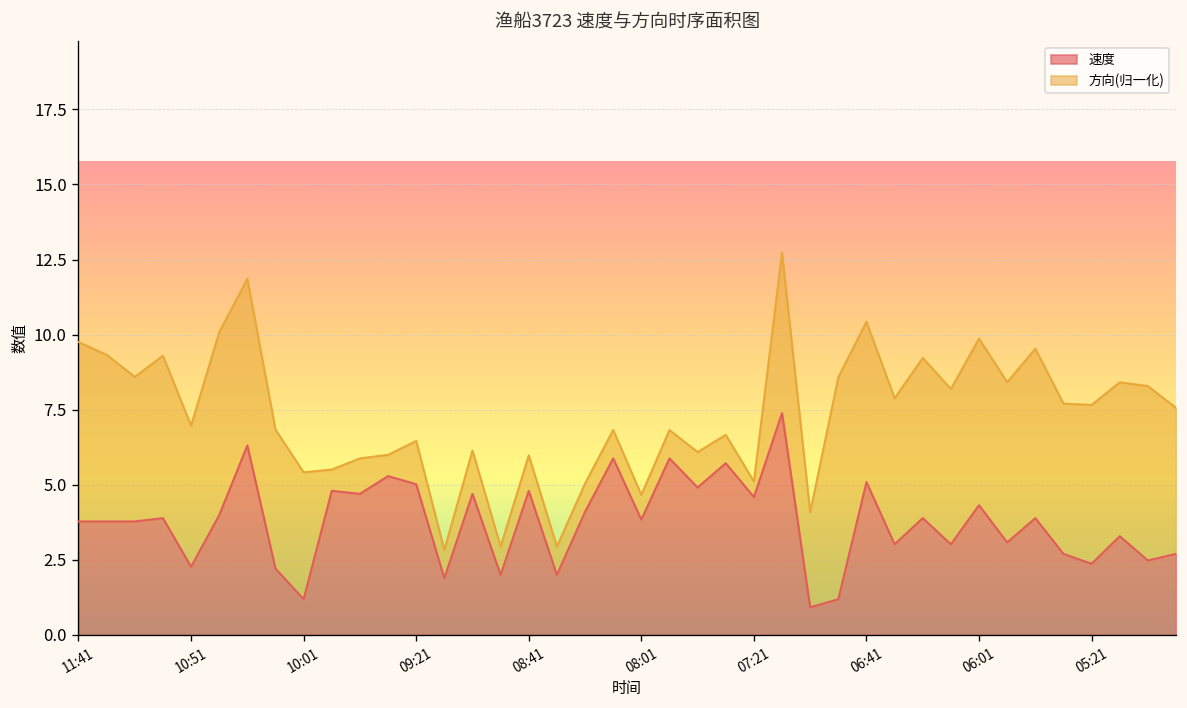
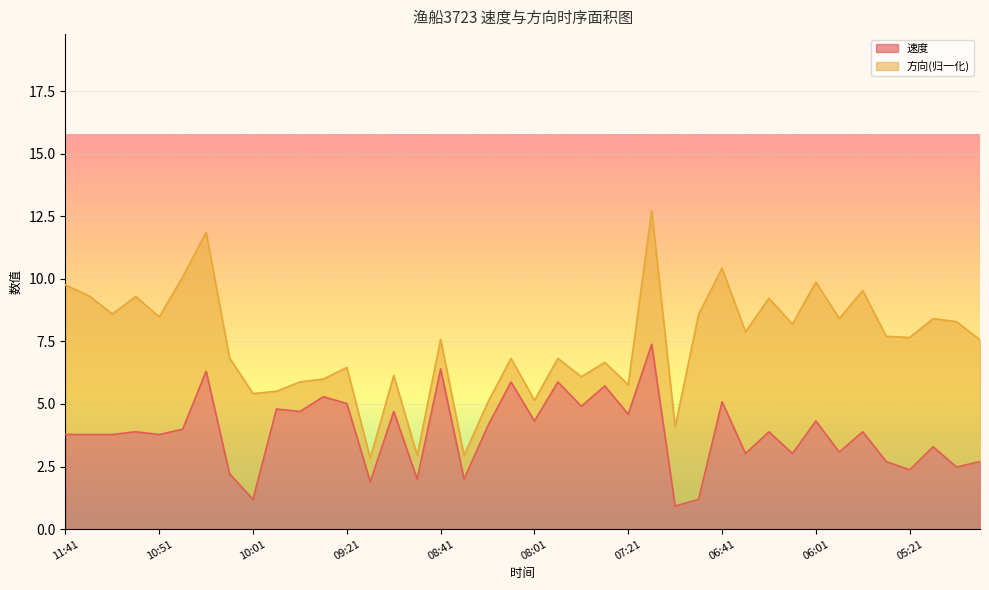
  {
    "速度": {
      "11:41": 3.8,
-     "10:51": 2.3,
+     "10:51": 3.8,
      "10:01": 1.2,
      "09:21": 5.0,
-     "08:41": 4.8,
-     "08:01": 3.8,
+     "08:41": 6.4,
+     "08:01": 4.3,
      "07:21": 4.6,
      "06:41": 5.1,
      "06:01": 4.3,
      "05:21": 2.4
    },
    "方向(归一化)": {
      "11:41": 6.0,
      "10:51": 4.7,
      "10:01": 4.2,
      "09:21": 1.4,
      "08:41": 1.2,
      "08:01": 0.8,
-     "07:21": 0.5,
+     "07:21": 1.2,
      "06:41": 5.3,
      "06:01": 5.5,
      "05:21": 5.3
    }
  }
